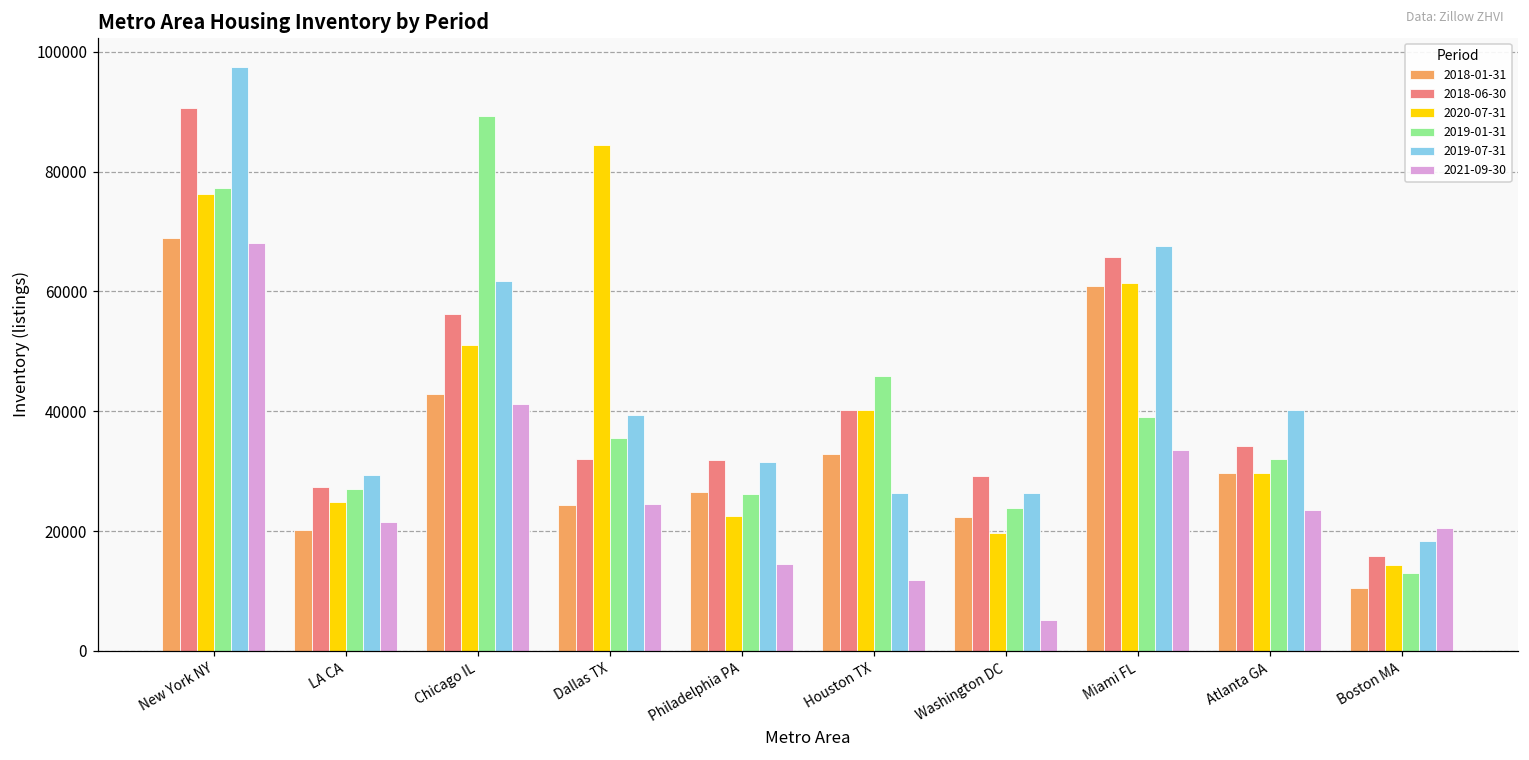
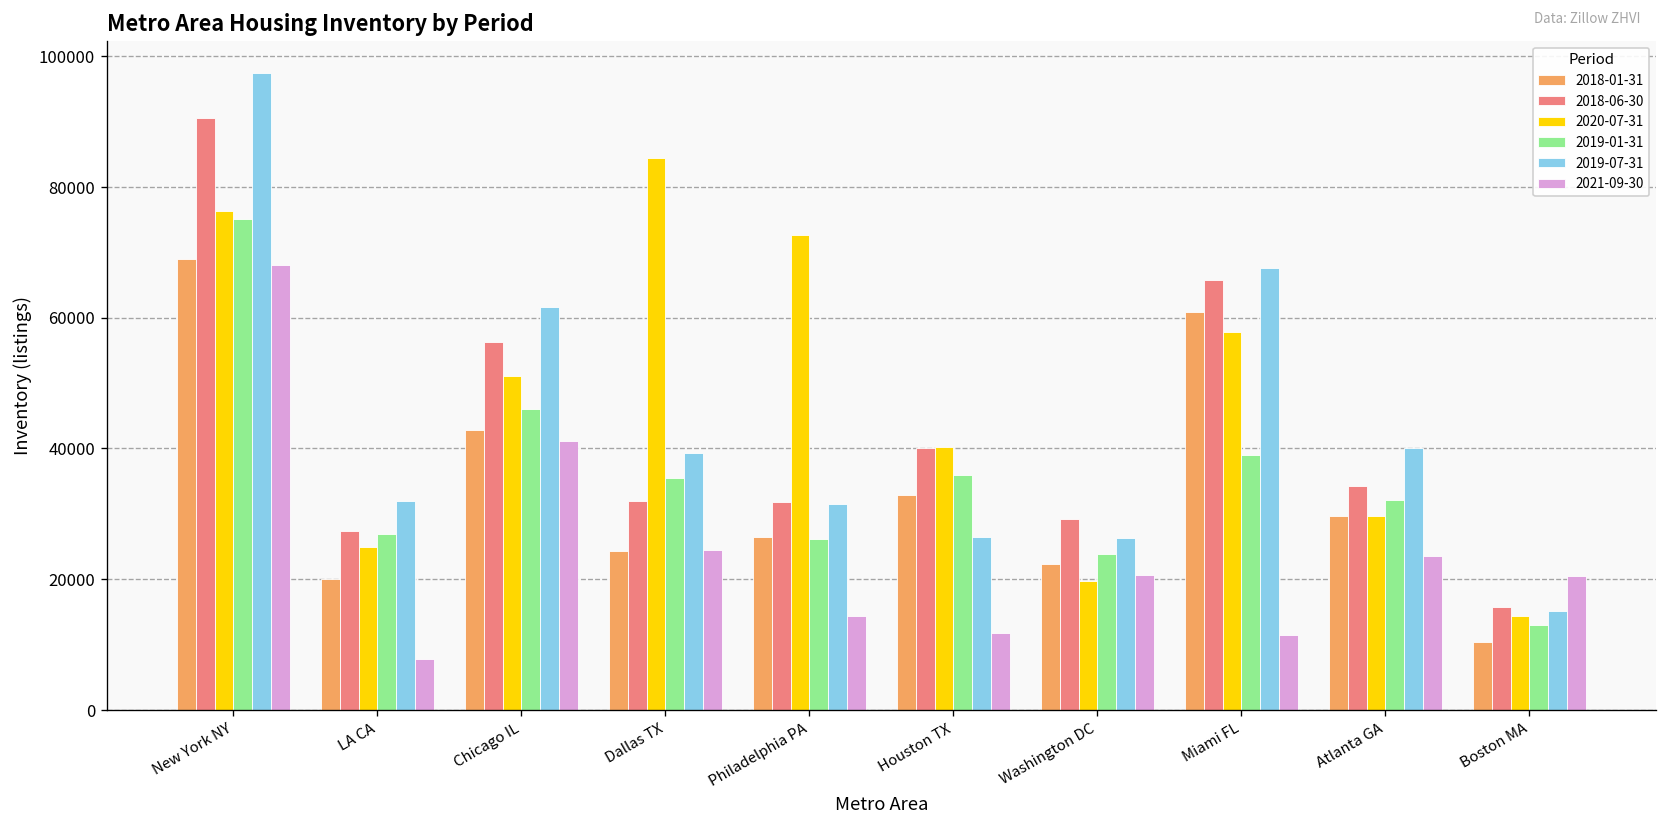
  {
    "2020-07-31": {
      "New York NY": 76000,
      "LA CA": 25000,
      "Chicago IL": 51000,
      "Dallas TX": 84000,
-     "Philadelphia PA": 22000,
+     "Philadelphia PA": 73000,
      "Houston TX": 40000,
      "Washington DC": 20000,
-     "Miami FL": 61000,
+     "Miami FL": 58000,
      "Atlanta GA": 30000,
      "Boston MA": 14000
    },
    "2019-01-31": {
-     "New York NY": 77000,
+     "New York NY": 75000,
      "LA CA": 27000,
-     "Chicago IL": 89000,
+     "Chicago IL": 46000,
      "Dallas TX": 36000,
      "Philadelphia PA": 26000,
-     "Houston TX": 46000,
+     "Houston TX": 36000,
      "Washington DC": 24000,
      "Miami FL": 39000,
      "Atlanta GA": 32000,
      "Boston MA": 13000
    },
    "2019-07-31": {
      "New York NY": 97000,
-     "LA CA": 29000,
+     "LA CA": 32000,
      "Chicago IL": 62000,
      "Dallas TX": 39000,
      "Philadelphia PA": 31000,
      "Houston TX": 26000,
      "Washington DC": 26000,
      "Miami FL": 68000,
      "Atlanta GA": 40000,
-     "Boston MA": 18000
+     "Boston MA": 15000
    },
    "2021-09-30": {
      "New York NY": 68000,
-     "LA CA": 22000,
+     "LA CA": 8000,
      "Chicago IL": 41000,
      "Dallas TX": 24000,
      "Philadelphia PA": 14000,
      "Houston TX": 12000,
-     "Washington DC": 5000,
-     "Miami FL": 33000,
+     "Washington DC": 21000,
+     "Miami FL": 11000,
      "Atlanta GA": 24000,
      "Boston MA": 20000
    }
  }
